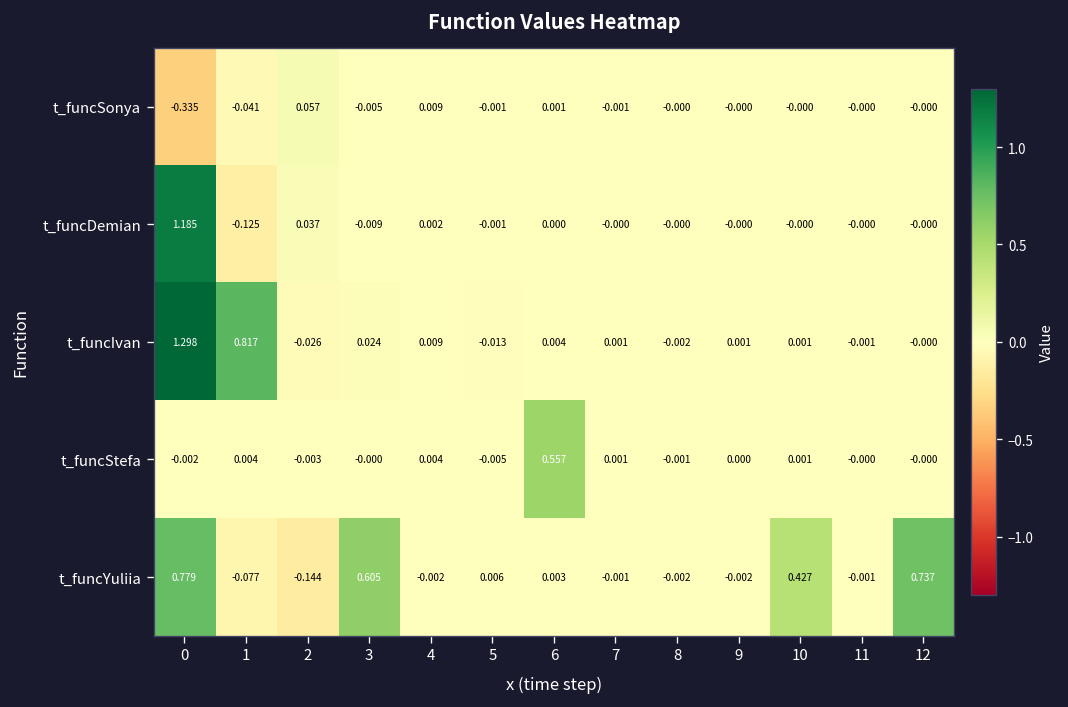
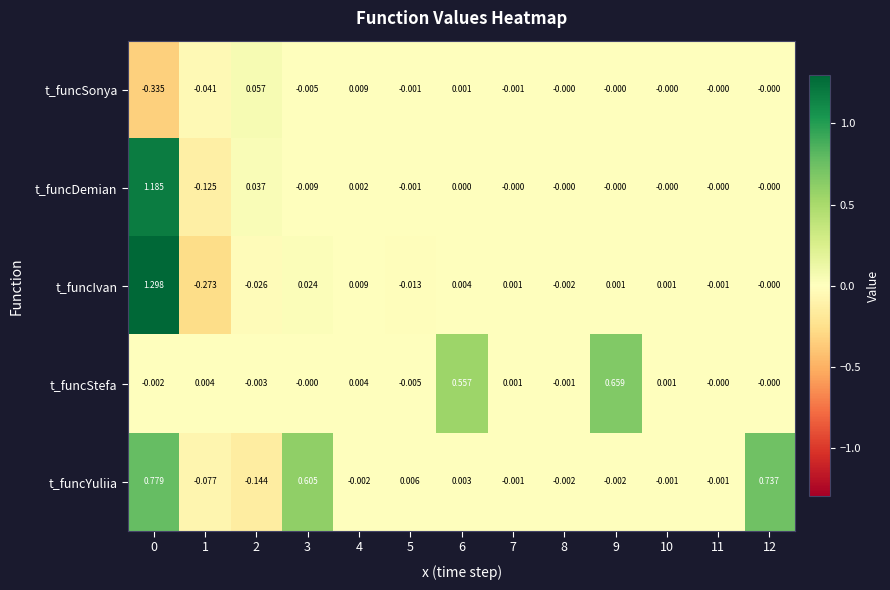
  {
    "t_funcSonya": {
      "0": -0.335,
      "1": -0.041,
      "2": 0.057,
      "3": -0.005,
      "4": 0.009,
      "5": -0.001,
      "6": 0.001,
      "7": -0.001,
      "8": -0.000,
      "9": -0.000,
      "10": -0.000,
      "11": -0.000,
      "12": -0.000
    },
    "t_funcDemian": {
      "0": 1.185,
      "1": -0.125,
      "2": 0.037,
      "3": -0.009,
      "4": 0.002,
      "5": -0.001,
      "6": 0.000,
      "7": -0.000,
      "8": -0.000,
      "9": -0.000,
      "10": -0.000,
      "11": -0.000,
      "12": -0.000
    },
    "t_funcIvan": {
      "0": 1.298,
-     "1": 0.817,
+     "1": -0.273,
      "2": -0.026,
      "3": 0.024,
      "4": 0.009,
      "5": -0.013,
      "6": 0.004,
      "7": 0.001,
      "8": -0.002,
      "9": 0.001,
      "10": 0.001,
      "11": -0.001,
      "12": -0.000
    },
    "t_funcStefa": {
      "0": -0.002,
      "1": 0.004,
      "2": -0.003,
      "3": -0.000,
      "4": 0.004,
      "5": -0.005,
      "6": 0.557,
      "7": 0.001,
      "8": -0.001,
-     "9": 0.000,
+     "9": 0.659,
      "10": 0.001,
      "11": -0.000,
      "12": -0.000
    },
    "t_funcYuliia": {
      "0": 0.779,
      "1": -0.077,
      "2": -0.144,
      "3": 0.605,
      "4": -0.002,
      "5": 0.006,
      "6": 0.003,
      "7": -0.001,
      "8": -0.002,
      "9": -0.002,
-     "10": 0.427,
+     "10": -0.001,
      "11": -0.001,
      "12": 0.737
    }
  }
